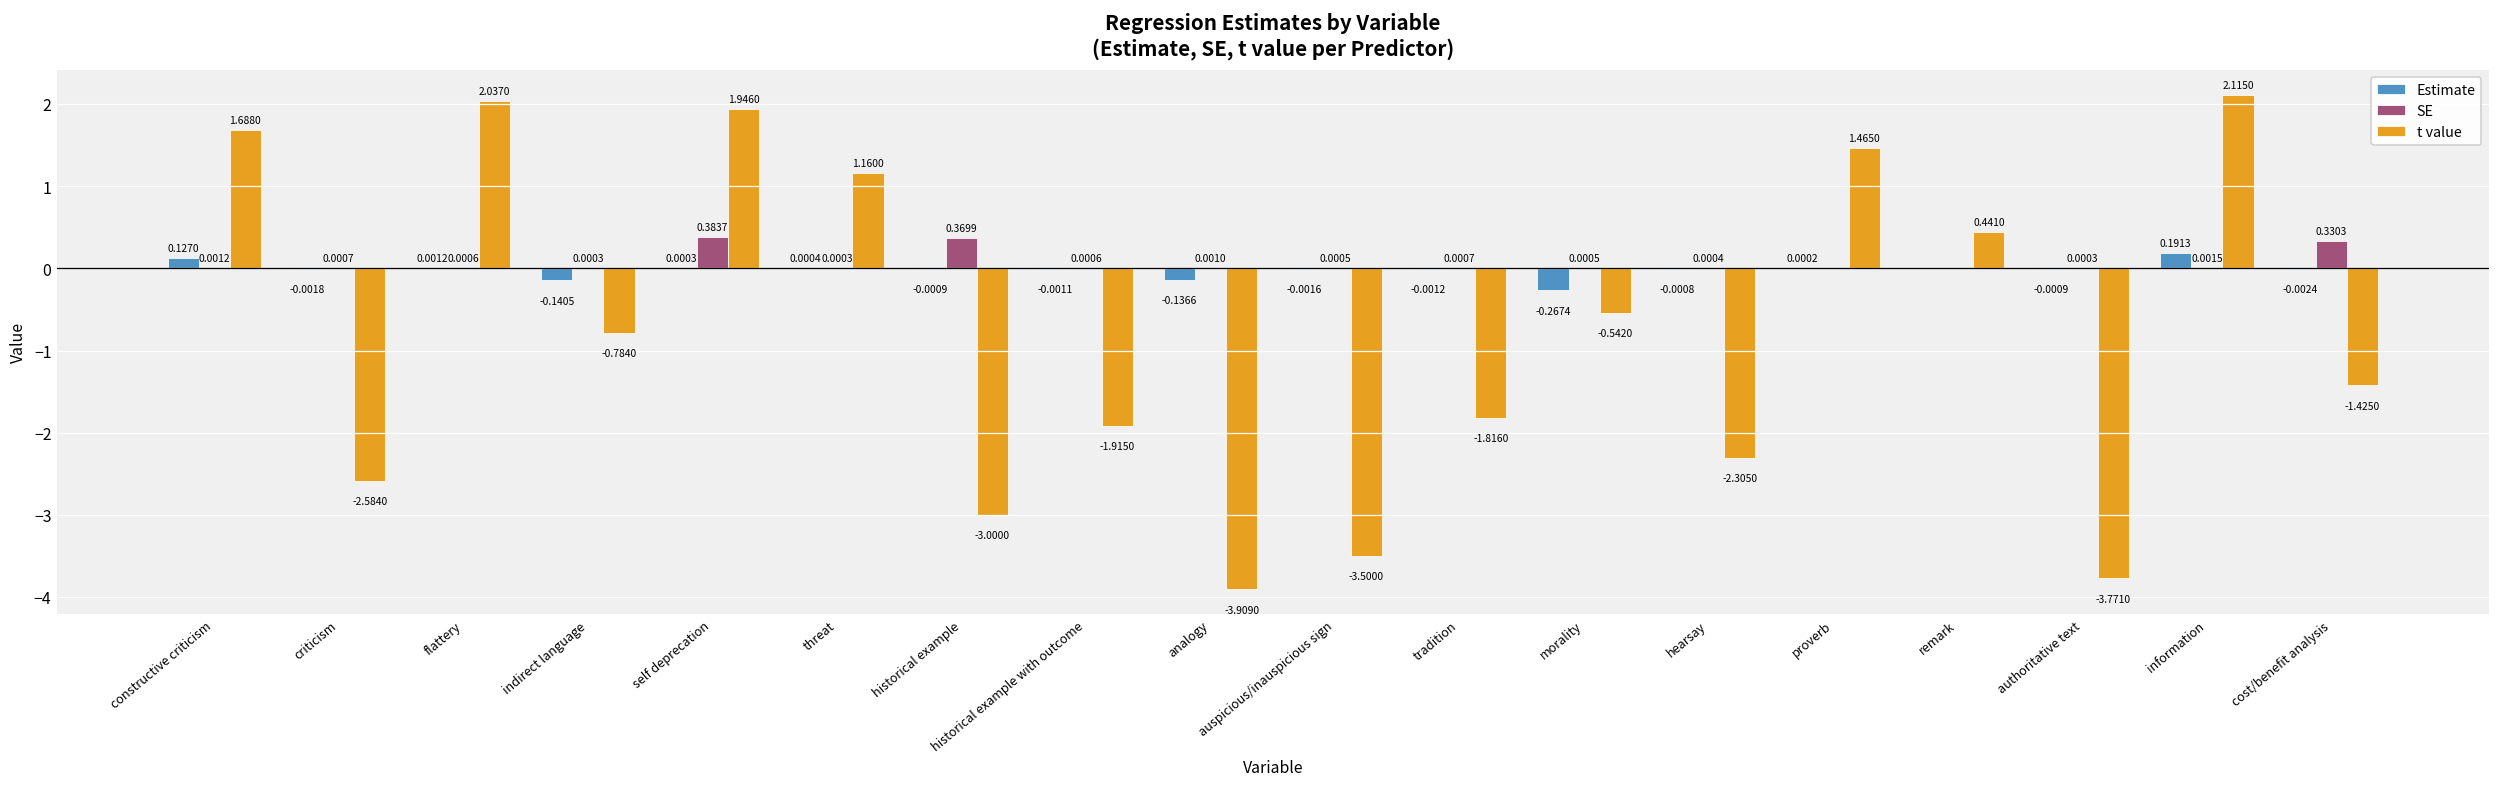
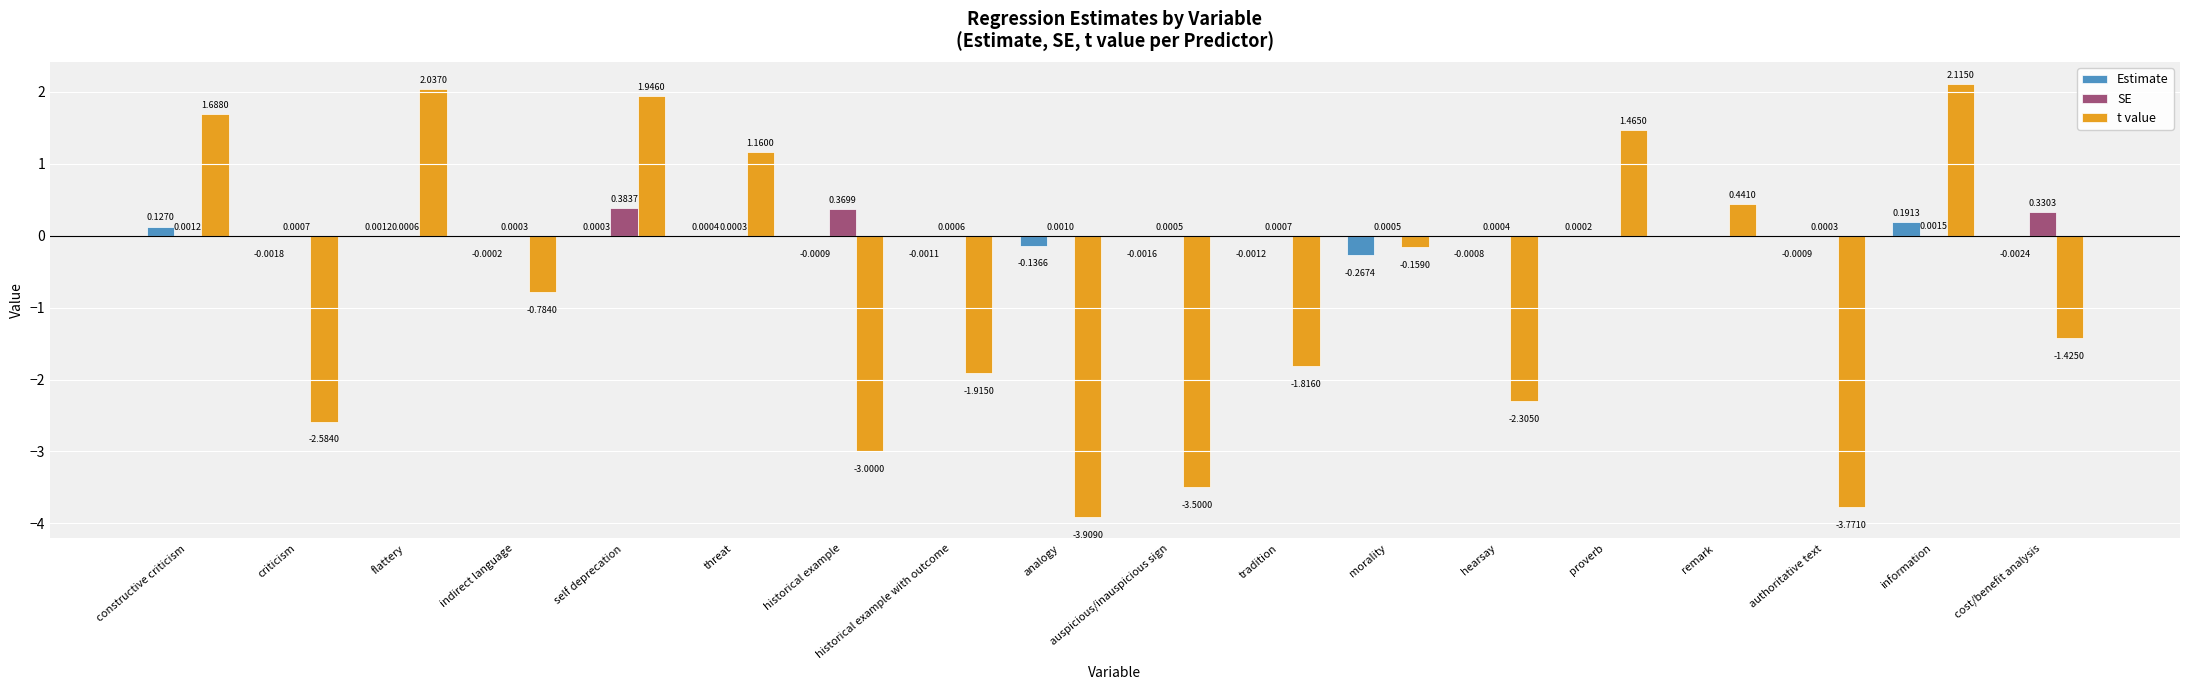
  {
    "Estimate": {
      "constructive criticism": 0.1270,
      "criticism": -0.0018,
      "flattery": 0.0012,
-     "indirect language": -0.1405,
+     "indirect language": -0.0002,
      "self deprecation": 0.0003,
      "threat": 0.0004,
      "historical example": -0.0009,
      "historical example with outcome": -0.0011,
      "analogy": -0.1366,
      "auspicious/inauspicious sign": -0.0016,
      "tradition": -0.0012,
      "morality": -0.2674,
      "hearsay": -0.0008,
      "proverb": 0.0002,
      "authoritative text": -0.0009,
      "information": 0.1913,
      "cost/benefit analysis": -0.0024
    },
    "SE": {
      "constructive criticism": 0.0012,
      "criticism": 0.0007,
      "flattery": 0.0006,
      "indirect language": 0.0003,
      "self deprecation": 0.3837,
      "threat": 0.0003,
      "historical example": 0.3699,
      "historical example with outcome": 0.0006,
      "analogy": 0.0010,
      "auspicious/inauspicious sign": 0.0005,
      "tradition": 0.0007,
      "morality": 0.0005,
      "hearsay": 0.0004,
      "authoritative text": 0.0003,
      "information": 0.0015,
      "cost/benefit analysis": 0.3303
    },
    "t value": {
      "constructive criticism": 1.6880,
      "criticism": -2.5840,
      "flattery": 2.0370,
      "indirect language": -0.7840,
      "self deprecation": 1.9460,
      "threat": 1.1600,
      "historical example": -3.0000,
      "historical example with outcome": -1.9150,
      "analogy": -3.9090,
      "auspicious/inauspicious sign": -3.5000,
      "tradition": -1.8160,
-     "morality": -0.5420,
+     "morality": -0.1590,
      "hearsay": -2.3050,
      "proverb": 1.4650,
      "remark": 0.4410,
      "authoritative text": -3.7710,
      "information": 2.1150,
      "cost/benefit analysis": -1.4250
    }
  }
